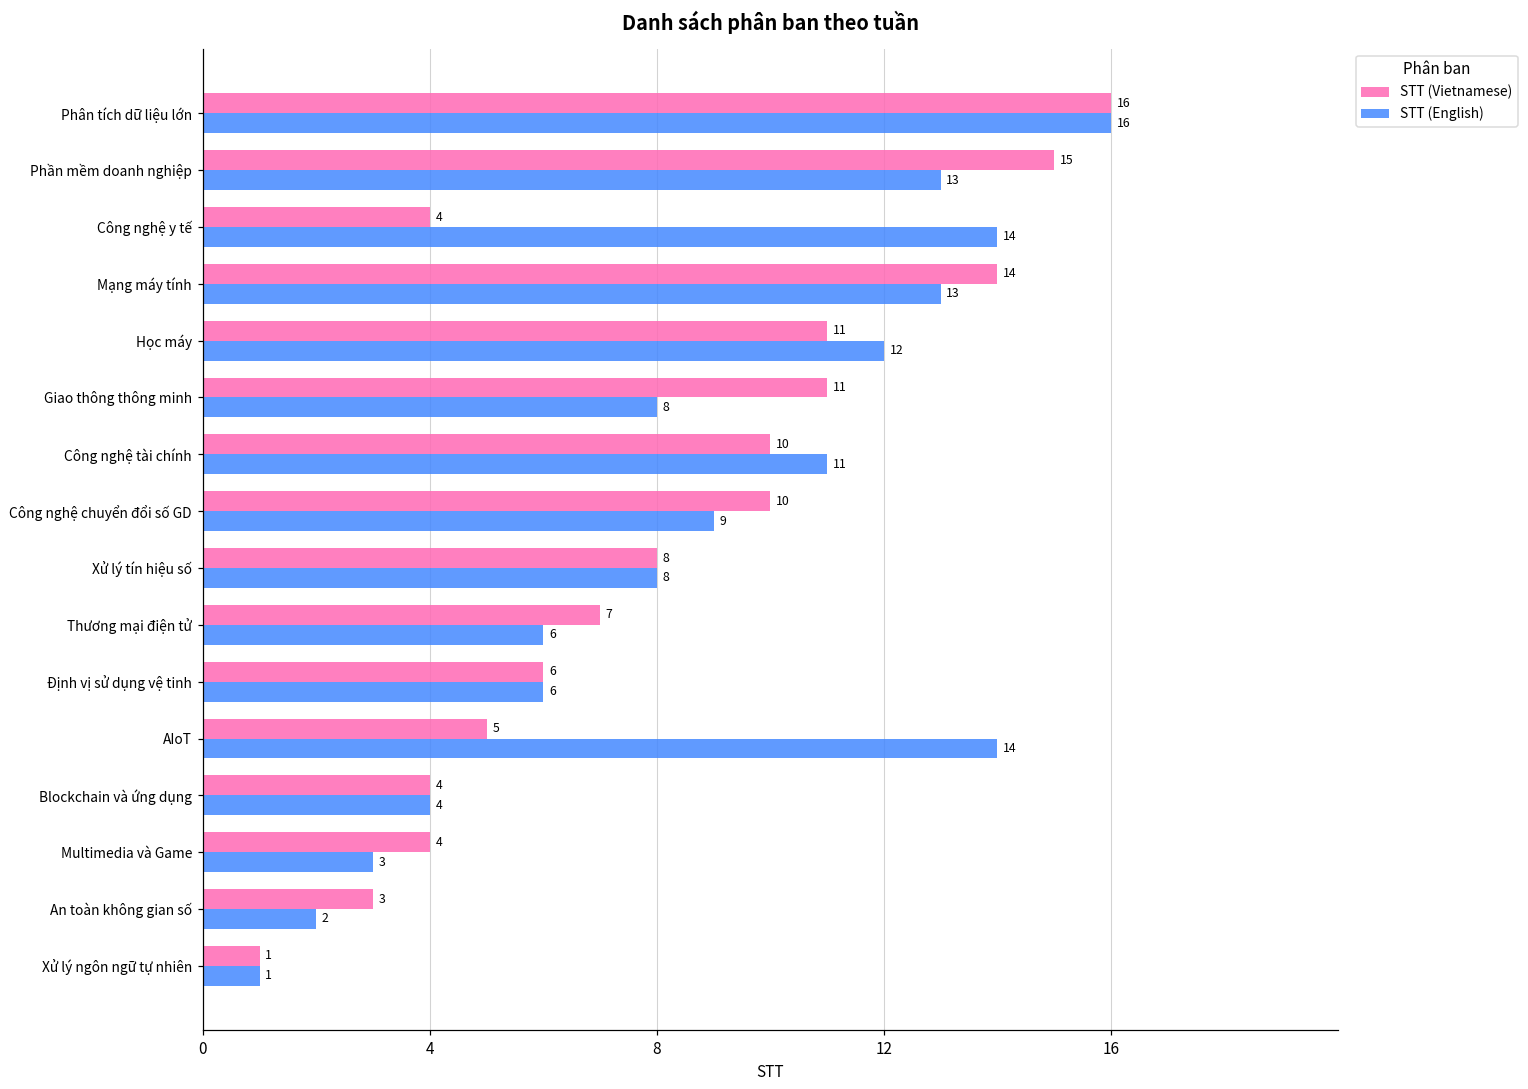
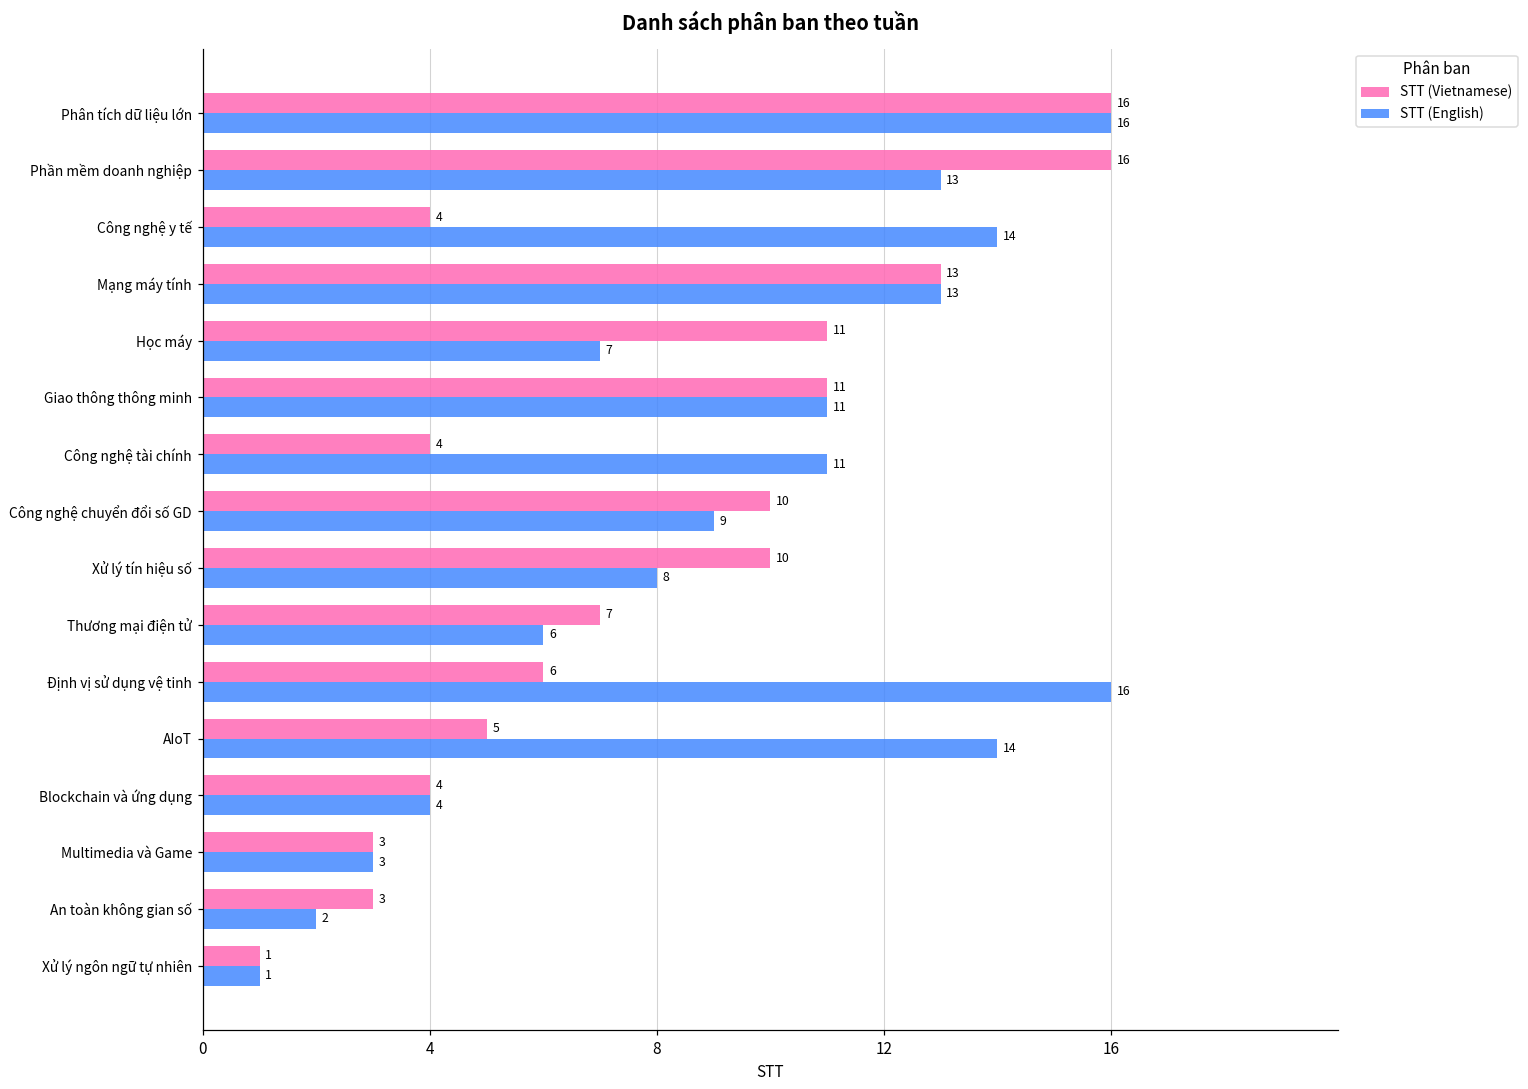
  {
    "STT (Vietnamese)": {
      "Phân tích dữ liệu lớn": 16,
-     "Phần mềm doanh nghiệp": 15,
+     "Phần mềm doanh nghiệp": 16,
      "Công nghệ y tế": 4,
-     "Mạng máy tính": 14,
+     "Mạng máy tính": 13,
      "Học máy": 11,
      "Giao thông thông minh": 11,
-     "Công nghệ tài chính": 10,
+     "Công nghệ tài chính": 4,
      "Công nghệ chuyển đổi số GD": 10,
-     "Xử lý tín hiệu số": 8,
+     "Xử lý tín hiệu số": 10,
      "Thương mại điện tử": 7,
      "Định vị sử dụng vệ tinh": 6,
      "AIoT": 5,
      "Blockchain và ứng dụng": 4,
-     "Multimedia và Game": 4,
+     "Multimedia và Game": 3,
      "An toàn không gian số": 3,
      "Xử lý ngôn ngữ tự nhiên": 1
    },
    "STT (English)": {
      "Phân tích dữ liệu lớn": 16,
      "Phần mềm doanh nghiệp": 13,
      "Công nghệ y tế": 14,
      "Mạng máy tính": 13,
-     "Học máy": 12,
-     "Giao thông thông minh": 8,
+     "Học máy": 7,
+     "Giao thông thông minh": 11,
      "Công nghệ tài chính": 11,
      "Công nghệ chuyển đổi số GD": 9,
      "Xử lý tín hiệu số": 8,
      "Thương mại điện tử": 6,
-     "Định vị sử dụng vệ tinh": 6,
+     "Định vị sử dụng vệ tinh": 16,
      "AIoT": 14,
      "Blockchain và ứng dụng": 4,
      "Multimedia và Game": 3,
      "An toàn không gian số": 2,
      "Xử lý ngôn ngữ tự nhiên": 1
    }
  }
